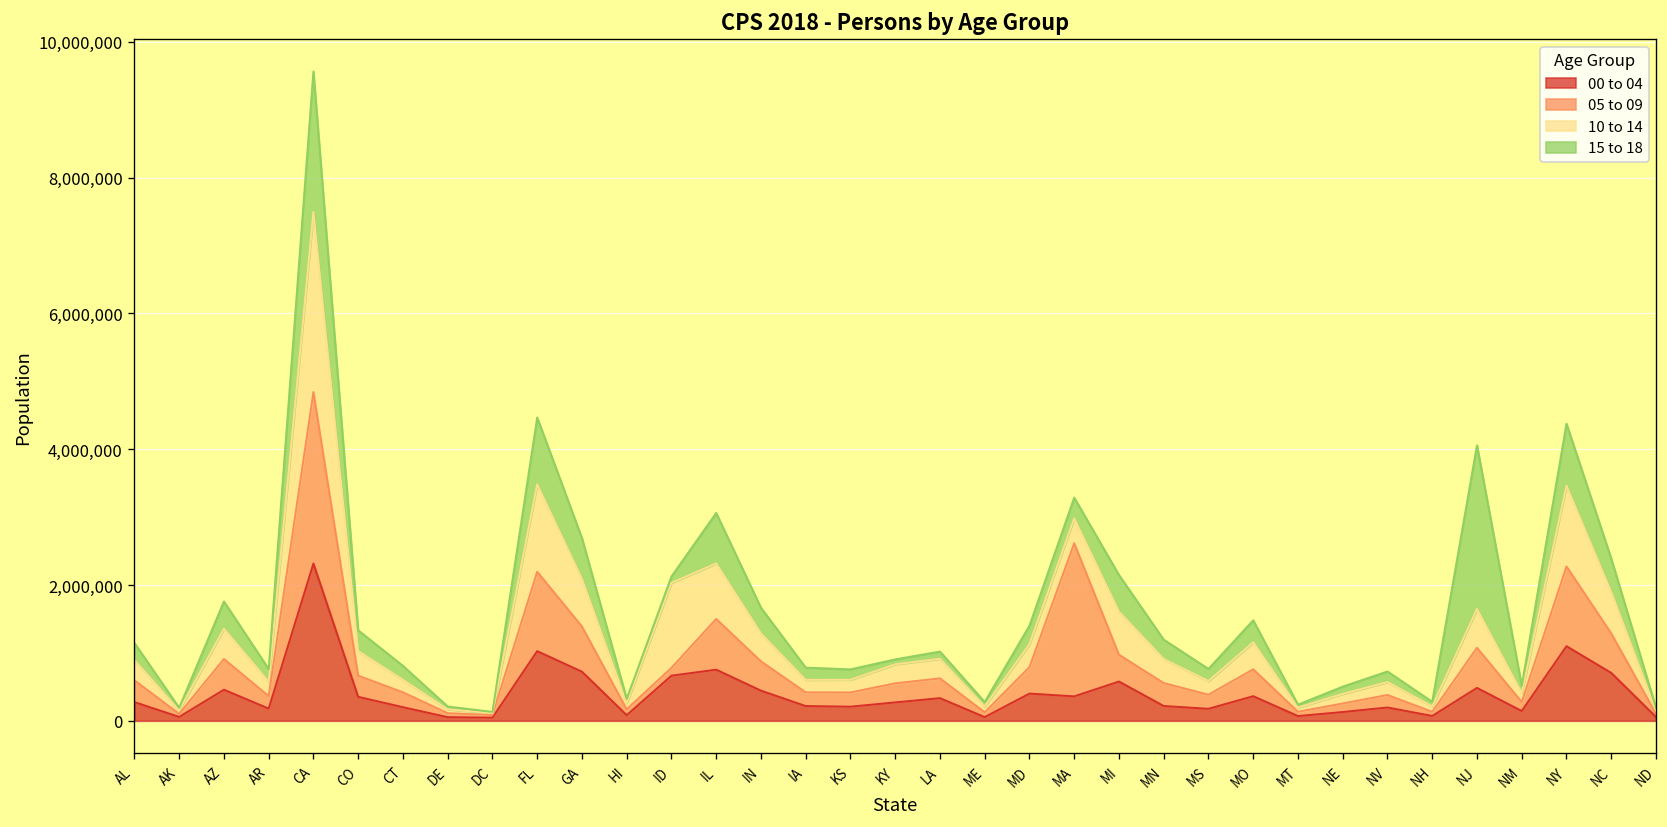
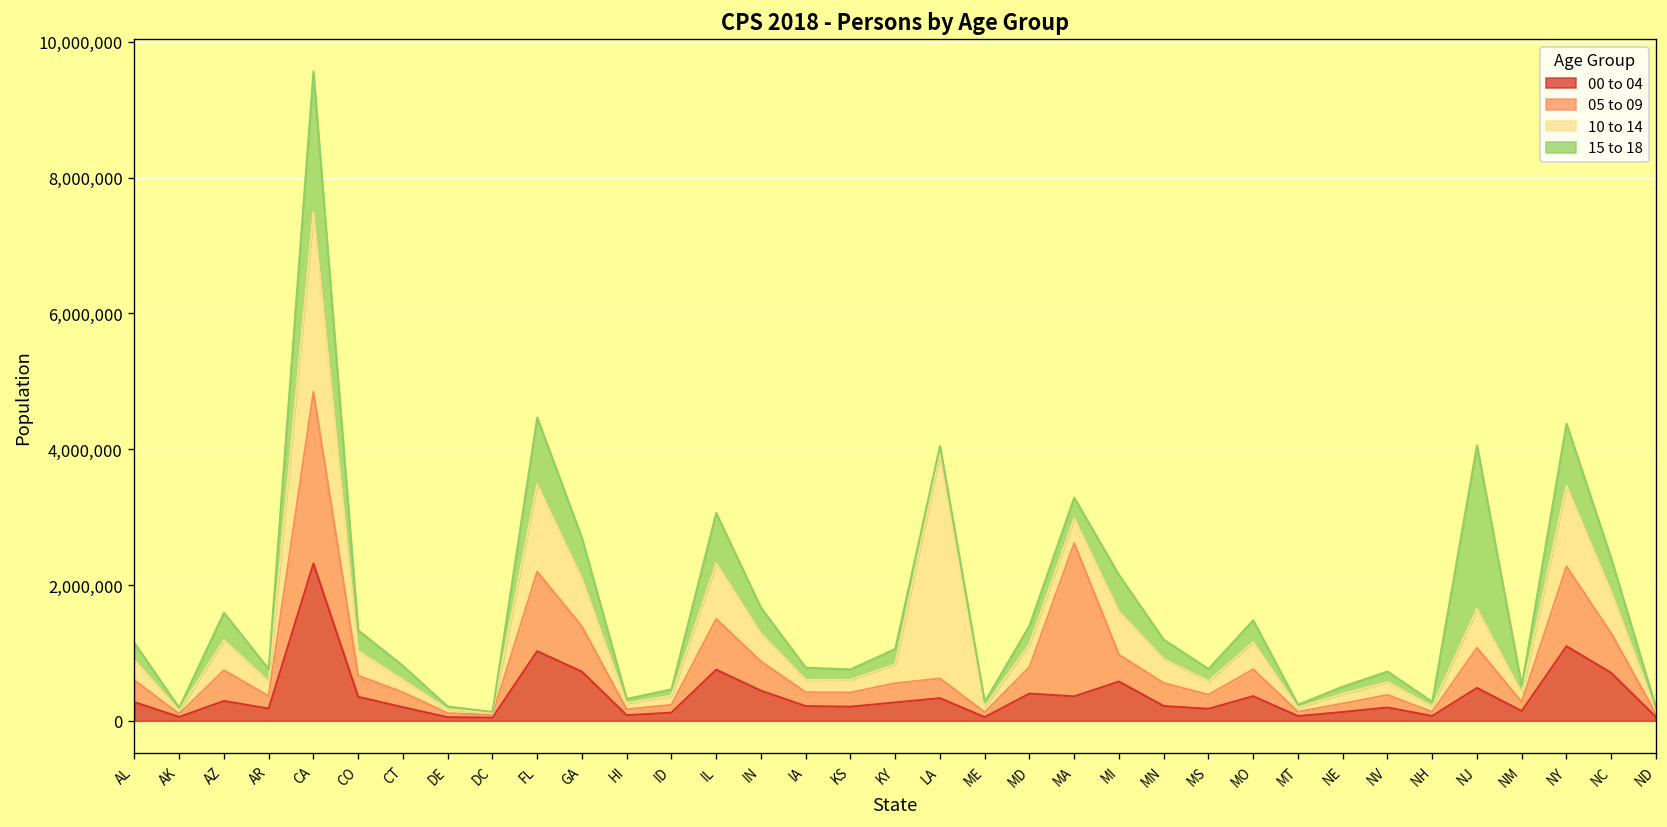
  {
    "00 to 04": {
      "AL": "300,000",
      "AK": "100,000",
-     "AZ": "500,000",
+     "AZ": "300,000",
      "AR": "200,000",
      "CA": "2,300,000",
      "CO": "400,000",
      "CT": "200,000",
      "DE": "100,000",
      "FL": "1,000,000",
      "GA": "700,000",
      "HI": "100,000",
-     "ID": "700,000",
+     "ID": "100,000",
      "IL": "800,000",
      "IN": "400,000",
      "IA": "200,000",
      "KS": "200,000",
      "KY": "300,000",
      "LA": "300,000",
      "ME": "100,000",
      "MD": "400,000",
      "MA": "400,000",
      "MI": "600,000",
      "MN": "200,000",
      "MS": "200,000",
      "MO": "400,000",
      "MT": "100,000",
      "NE": "100,000",
      "NV": "200,000",
      "NH": "100,000",
      "NJ": "500,000",
      "NM": "100,000",
      "NY": "1,100,000",
      "NC": "700,000",
      "ND": "100,000"
    },
    "05 to 09": {
      "AL": "300,000",
      "AK": "0",
      "AZ": "500,000",
      "AR": "200,000",
      "CA": "2,500,000",
      "CO": "300,000",
      "CT": "200,000",
      "DE": "100,000",
      "FL": "1,200,000",
      "GA": "700,000",
      "HI": "100,000",
      "ID": "100,000",
      "IL": "700,000",
      "IN": "400,000",
      "IA": "200,000",
      "KS": "200,000",
      "KY": "300,000",
      "LA": "300,000",
      "ME": "100,000",
      "MD": "400,000",
      "MA": "2,300,000",
      "MI": "400,000",
      "MN": "300,000",
      "MS": "200,000",
      "MO": "400,000",
      "MT": "100,000",
      "NE": "100,000",
      "NV": "200,000",
      "NH": "100,000",
      "NJ": "600,000",
      "NM": "100,000",
      "NY": "1,200,000",
      "NC": "600,000",
      "ND": "0"
    },
    "10 to 14": {
      "AL": "300,000",
      "AZ": "400,000",
      "AR": "200,000",
      "CA": "2,700,000",
      "CO": "400,000",
      "CT": "200,000",
      "FL": "1,300,000",
      "GA": "700,000",
      "HI": "100,000",
-     "ID": "1,300,000",
+     "ID": "100,000",
      "IL": "800,000",
      "IN": "400,000",
      "IA": "200,000",
      "KS": "200,000",
      "KY": "300,000",
-     "LA": "300,000",
+     "LA": "3,300,000",
      "ME": "100,000",
      "MD": "300,000",
      "MA": "400,000",
      "MI": "600,000",
      "MN": "400,000",
      "MS": "200,000",
      "MO": "400,000",
      "NE": "100,000",
      "NV": "200,000",
      "NH": "100,000",
      "NJ": "600,000",
      "NM": "100,000",
      "NY": "1,200,000",
      "NC": "600,000"
    },
    "15 to 18": {
      "AL": "300,000",
      "AZ": "400,000",
      "AR": "200,000",
      "CA": "2,100,000",
      "CO": "300,000",
      "CT": "200,000",
      "FL": "1,000,000",
      "GA": "600,000",
      "HI": "100,000",
      "ID": "100,000",
      "IL": "700,000",
      "IN": "400,000",
      "IA": "200,000",
      "KS": "200,000",
-     "KY": "100,000",
+     "KY": "200,000",
      "LA": "100,000",
      "ME": "100,000",
      "MD": "300,000",
      "MA": "300,000",
      "MI": "500,000",
      "MN": "300,000",
      "MS": "200,000",
      "MO": "300,000",
      "NE": "100,000",
      "NV": "200,000",
      "NH": "100,000",
      "NJ": "2,400,000",
      "NM": "100,000",
      "NY": "900,000",
      "NC": "500,000"
    }
  }
